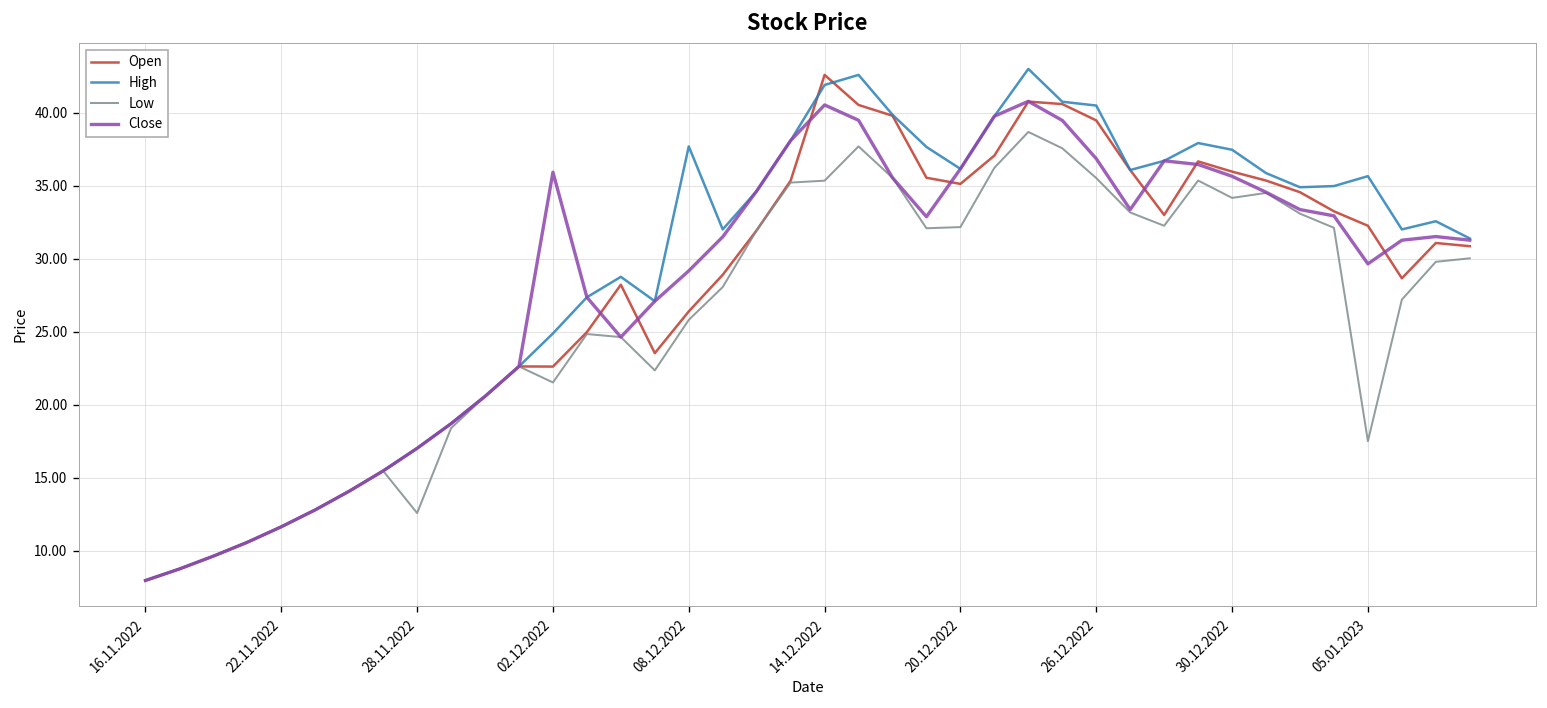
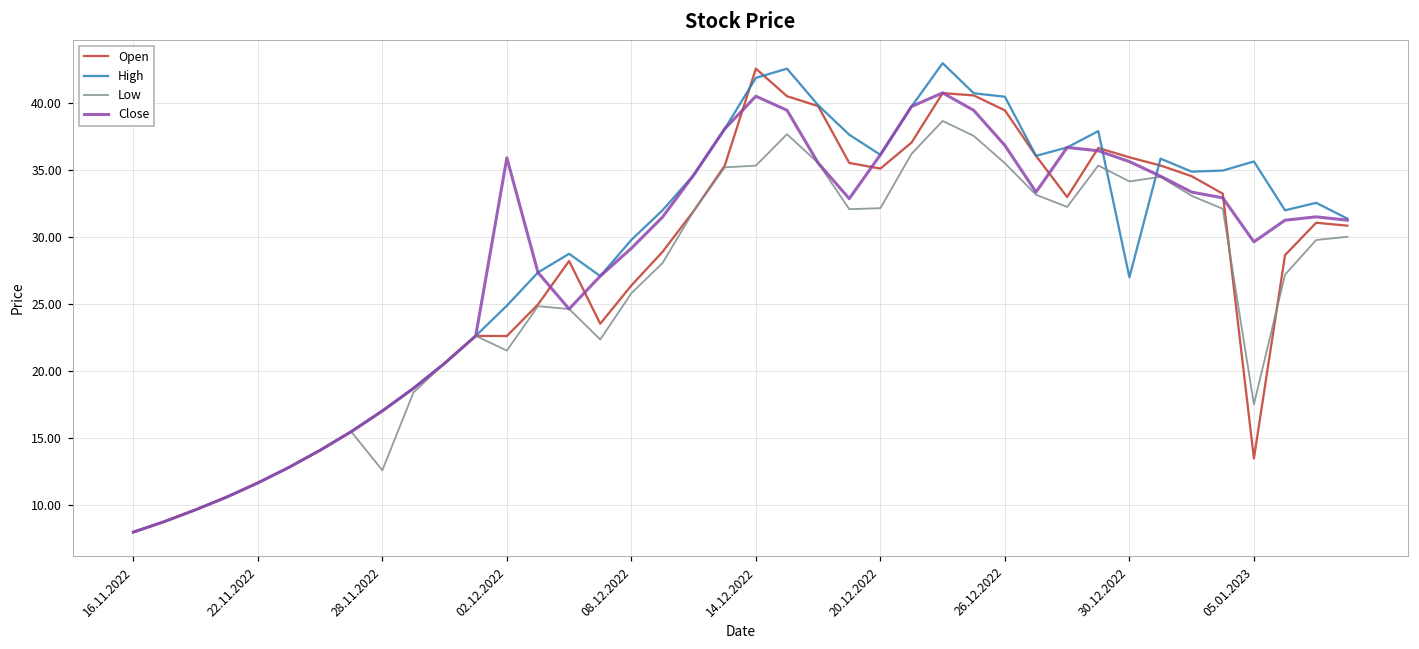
  {
    "Open": {
      "02.12.2022": 22.6,
      "08.12.2022": 26.4,
      "14.12.2022": 42.6,
      "20.12.2022": 35.1,
      "26.12.2022": 39.5,
      "30.12.2022": 36.0,
-     "05.01.2023": 32.3
+     "05.01.2023": 13.5
    },
    "High": {
      "02.12.2022": 24.9,
-     "08.12.2022": 37.7,
+     "08.12.2022": 29.8,
      "14.12.2022": 41.9,
      "26.12.2022": 40.5,
-     "30.12.2022": 37.5,
+     "30.12.2022": 27.0,
      "05.01.2023": 35.7
    },
    "Low": {
      "28.11.2022": 12.6,
      "02.12.2022": 21.5,
      "08.12.2022": 25.8,
      "14.12.2022": 35.4,
      "20.12.2022": 32.2,
      "26.12.2022": 35.5,
      "30.12.2022": 34.2,
      "05.01.2023": 17.5
    },
    "Close": {
      "02.12.2022": 35.9,
      "08.12.2022": 29.2,
      "14.12.2022": 40.5,
      "26.12.2022": 36.9,
      "30.12.2022": 35.7,
      "05.01.2023": 29.7
    }
  }
